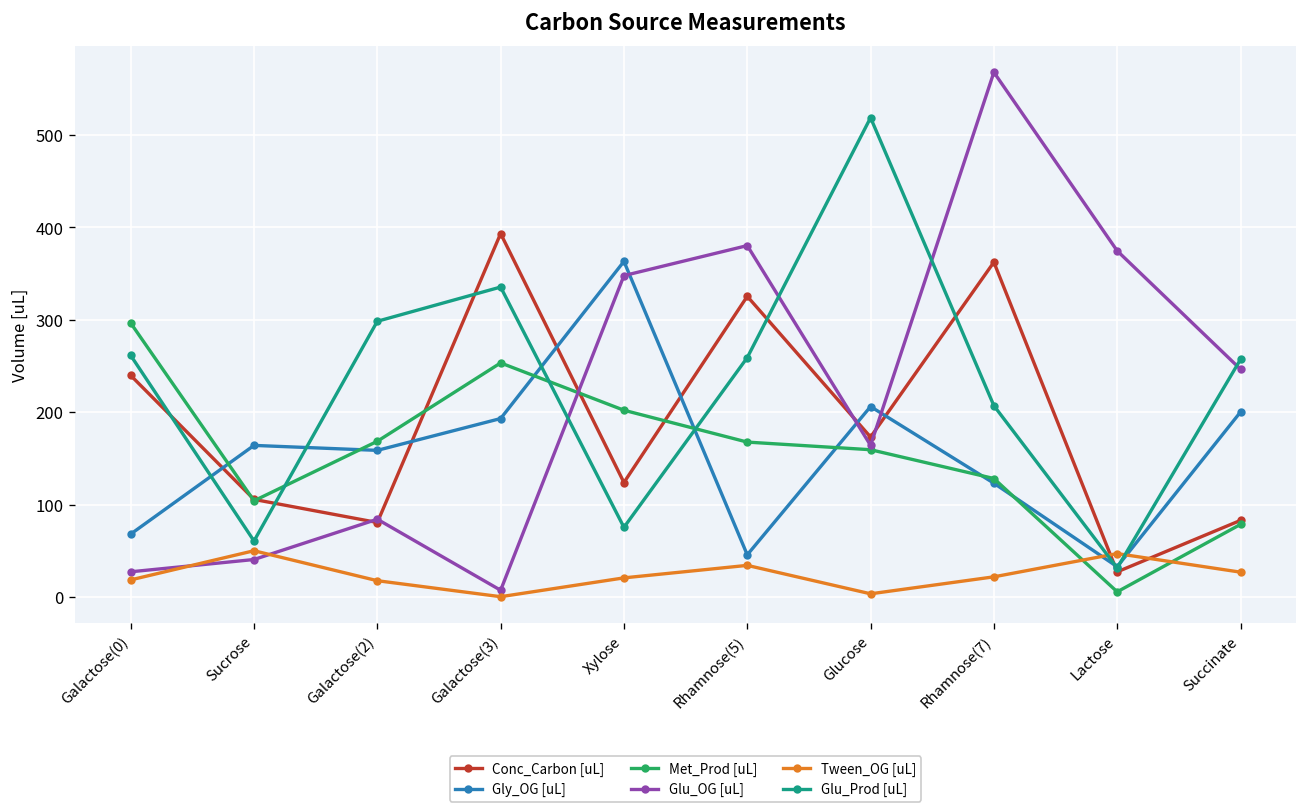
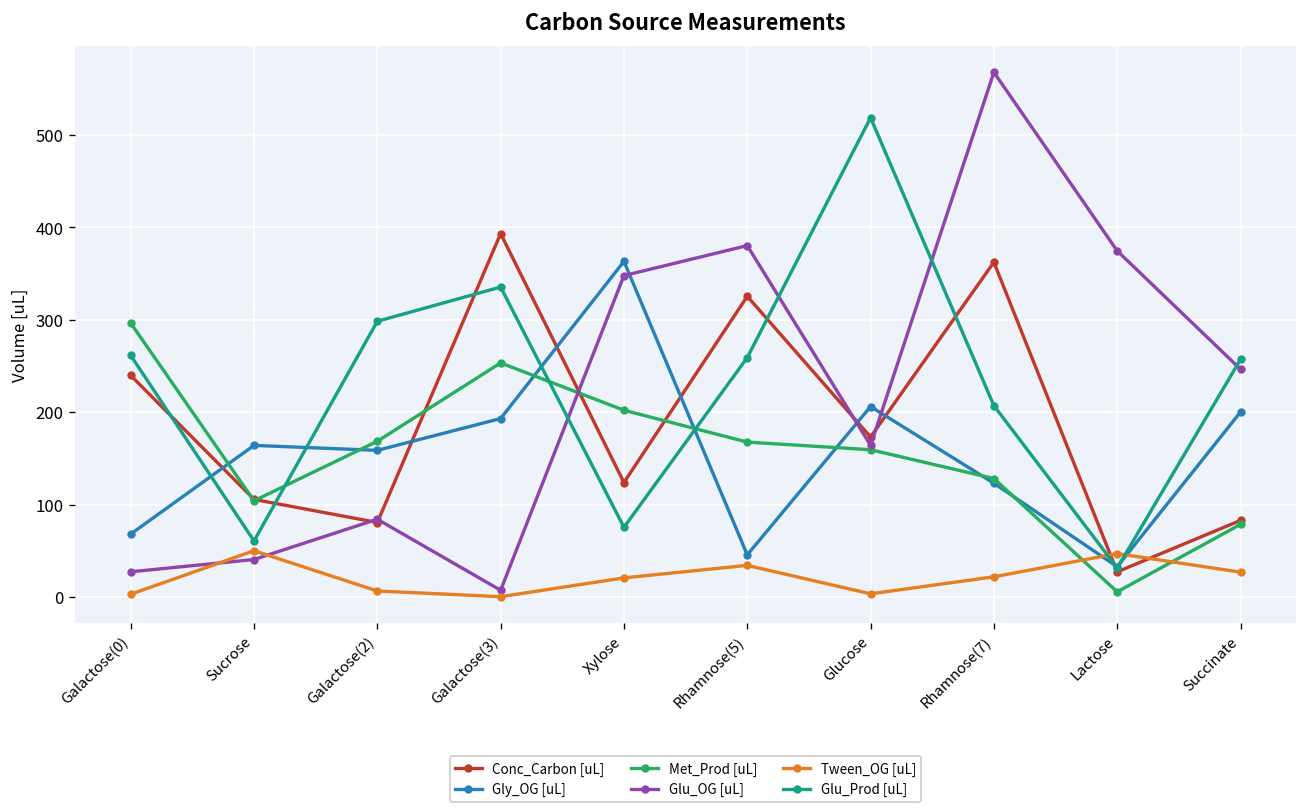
  {
    "Conc_Carbon [uL]": {
      "Galactose(0)": 240,
      "Galactose(2)": 80,
      "Galactose(3)": 390,
      "Xylose": 120,
      "Rhamnose(5)": 330,
      "Glucose": 170,
      "Rhamnose(7)": 360,
      "Lactose": 30,
      "Succinate": 80
    },
    "Gly_OG [uL]": {
      "Galactose(0)": 70,
      "Sucrose": 160,
      "Galactose(2)": 160,
      "Galactose(3)": 190,
      "Xylose": 360,
      "Rhamnose(5)": 50,
      "Glucose": 210,
      "Rhamnose(7)": 120,
      "Succinate": 200
    },
    "Glu_OG [uL]": {
      "Galactose(0)": 30,
      "Sucrose": 40,
      "Galactose(2)": 80,
      "Galactose(3)": 10,
      "Xylose": 350,
      "Rhamnose(5)": 380,
      "Glucose": 160,
      "Rhamnose(7)": 570,
      "Lactose": 370,
      "Succinate": 250
    },
    "Tween_OG [uL]": {
-     "Galactose(0)": 20,
+     "Galactose(0)": 0,
      "Sucrose": 50,
-     "Galactose(2)": 20,
+     "Galactose(2)": 10,
      "Galactose(3)": 0,
      "Xylose": 20,
      "Rhamnose(5)": 30,
      "Glucose": 0,
      "Rhamnose(7)": 20,
      "Lactose": 50,
      "Succinate": 30
    }
  }
